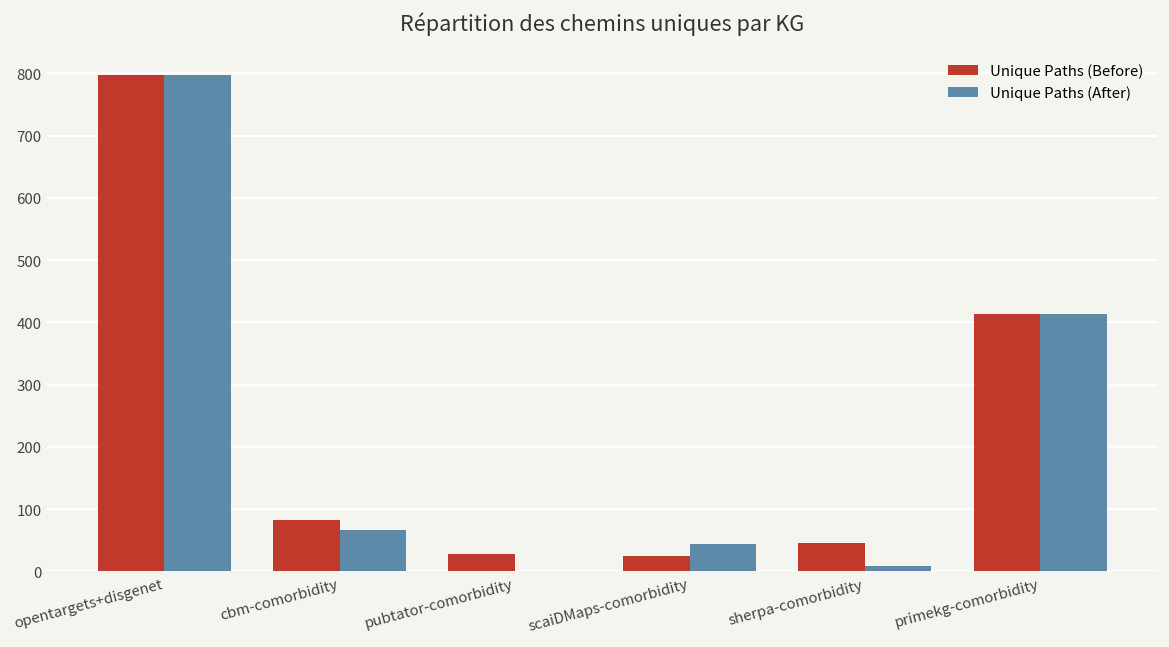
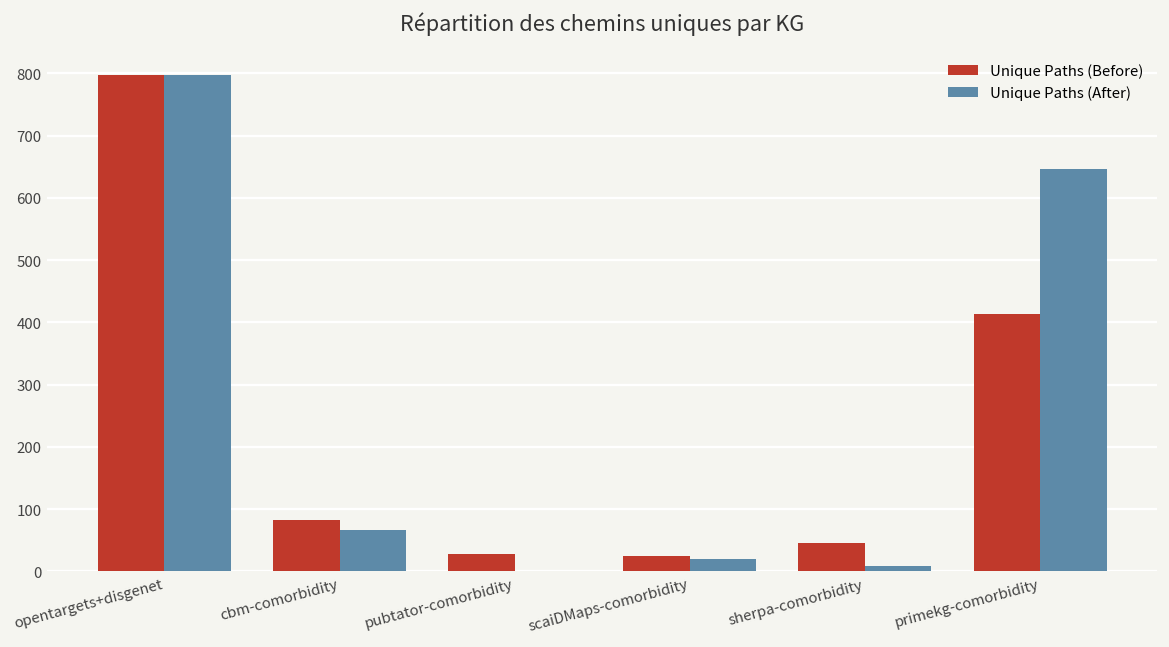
  {
    "Unique Paths (Before)": {
      "opentargets+disgenet": 800,
      "cbm-comorbidity": 80,
      "pubtator-comorbidity": 30,
      "scaiDMaps-comorbidity": 30,
      "sherpa-comorbidity": 50,
      "primekg-comorbidity": 410
    },
    "Unique Paths (After)": {
      "opentargets+disgenet": 800,
      "cbm-comorbidity": 70,
-     "scaiDMaps-comorbidity": 40,
+     "scaiDMaps-comorbidity": 20,
      "sherpa-comorbidity": 10,
-     "primekg-comorbidity": 410
+     "primekg-comorbidity": 650
    }
  }
